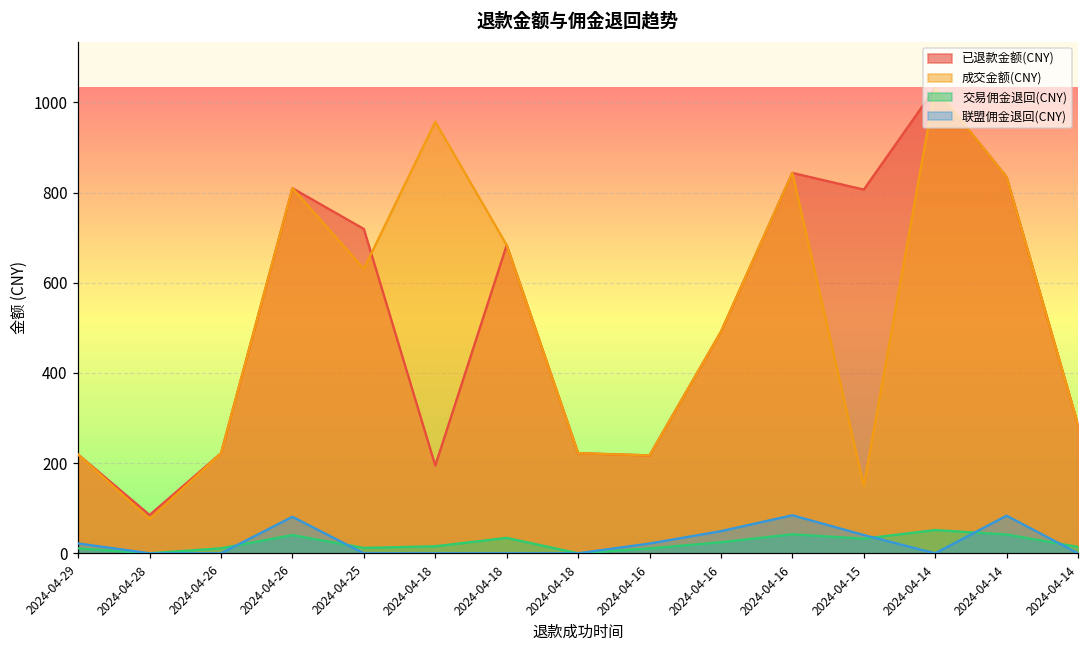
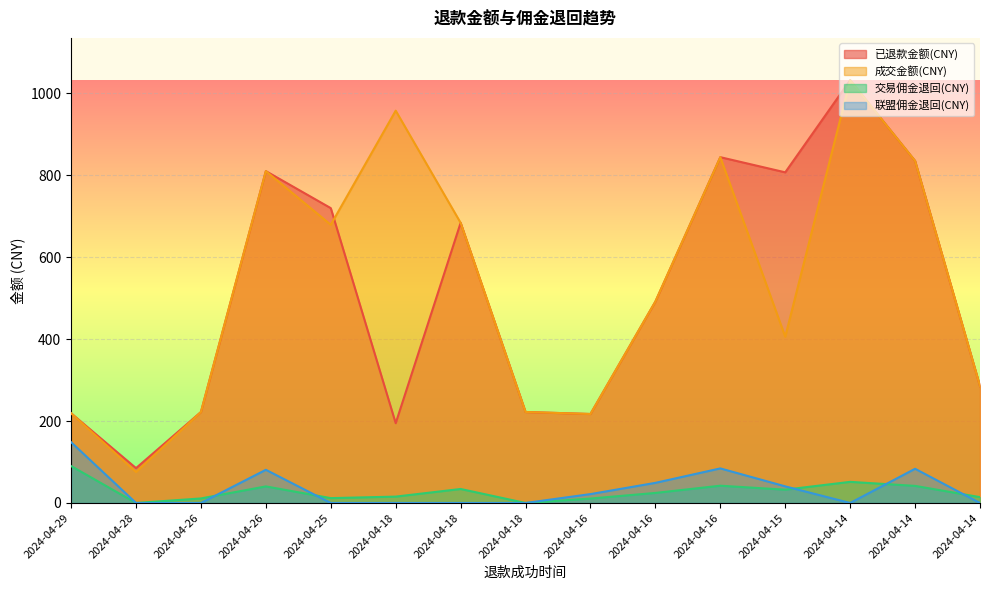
  {
    "已退款金额(CNY)": {
      "2024-04-28": 90,
      "2024-04-25": 720,
      "2024-04-15": 810
    },
    "成交金额(CNY)": {
      "2024-04-28": 80,
-     "2024-04-25": 630,
-     "2024-04-15": 150
+     "2024-04-25": 680,
+     "2024-04-15": 410
    },
    "交易佣金退回(CNY)": {
-     "2024-04-29": 10,
+     "2024-04-29": 90,
      "2024-04-25": 10,
      "2024-04-15": 30
    },
    "联盟佣金退回(CNY)": {
-     "2024-04-29": 20,
+     "2024-04-29": 150,
      "2024-04-25": 0,
      "2024-04-15": 40
    }
  }
